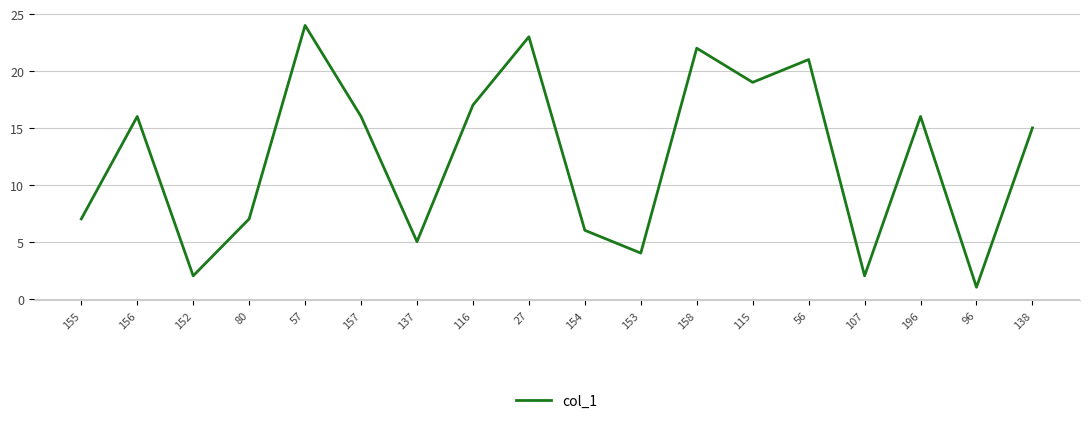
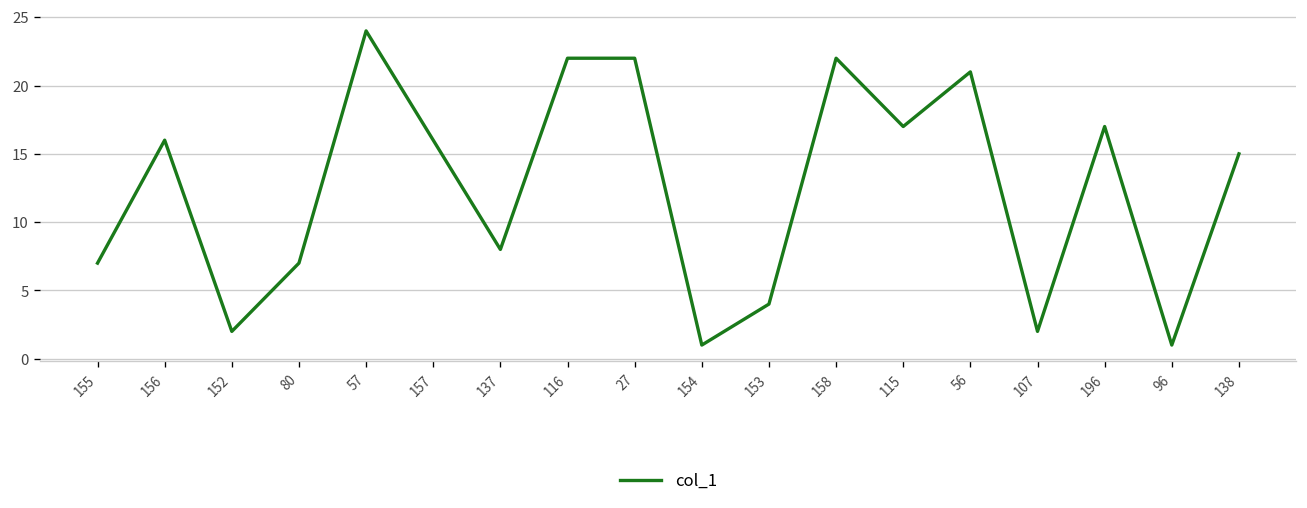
  {
    "155": 7,
    "156": 16,
    "152": 2,
    "80": 7,
    "57": 24,
    "157": 16,
-   "137": 5,
-   "116": 17,
-   "27": 23,
-   "154": 6,
+   "137": 8,
+   "116": 22,
+   "27": 22,
+   "154": 1,
    "153": 4,
    "158": 22,
-   "115": 19,
+   "115": 17,
    "56": 21,
    "107": 2,
-   "196": 16,
+   "196": 17,
    "96": 1,
    "138": 15
  }
